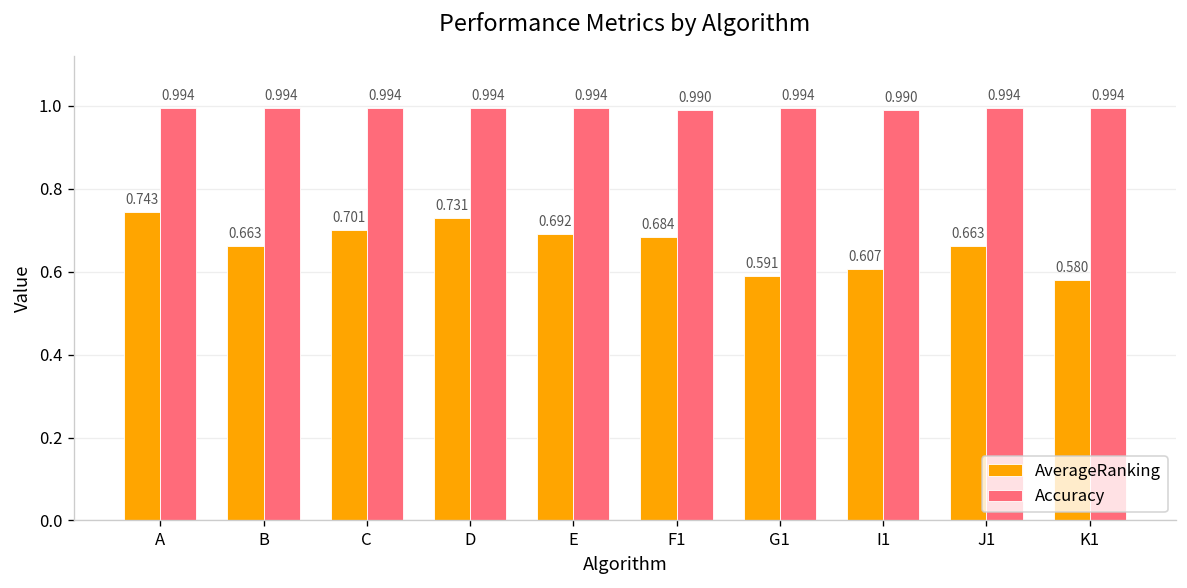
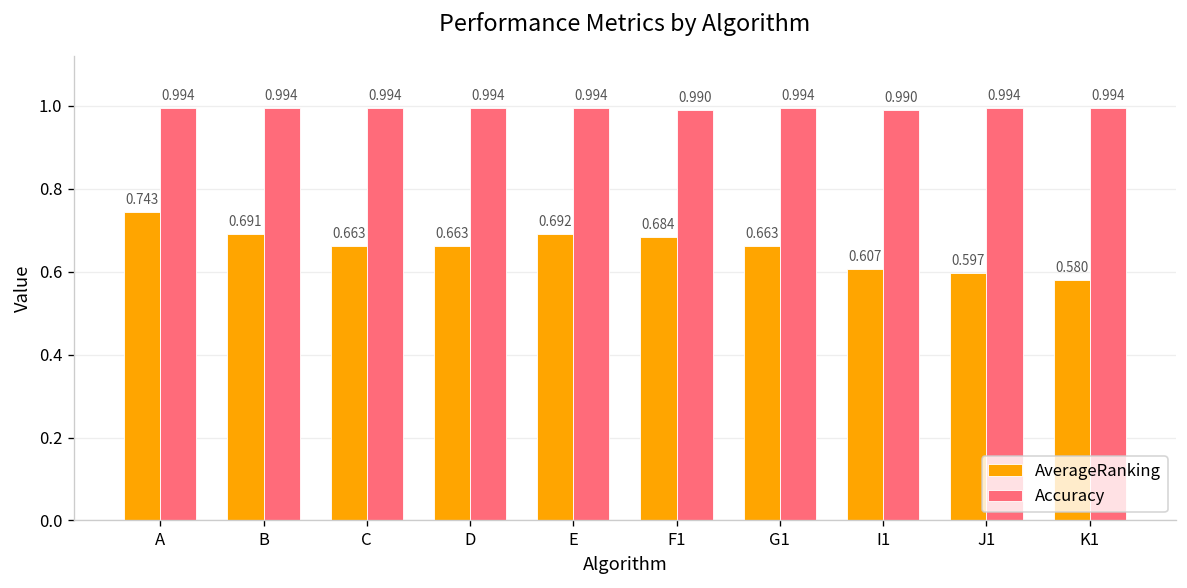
  {
    "AverageRanking": {
      "A": 0.743,
-     "B": 0.663,
-     "C": 0.701,
-     "D": 0.731,
+     "B": 0.691,
+     "C": 0.663,
+     "D": 0.663,
      "E": 0.692,
      "F1": 0.684,
-     "G1": 0.591,
+     "G1": 0.663,
      "I1": 0.607,
-     "J1": 0.663,
+     "J1": 0.597,
      "K1": 0.580
    },
    "Accuracy": {
      "A": 0.994,
      "B": 0.994,
      "C": 0.994,
      "D": 0.994,
      "E": 0.994,
      "F1": 0.990,
      "G1": 0.994,
      "I1": 0.990,
      "J1": 0.994,
      "K1": 0.994
    }
  }
